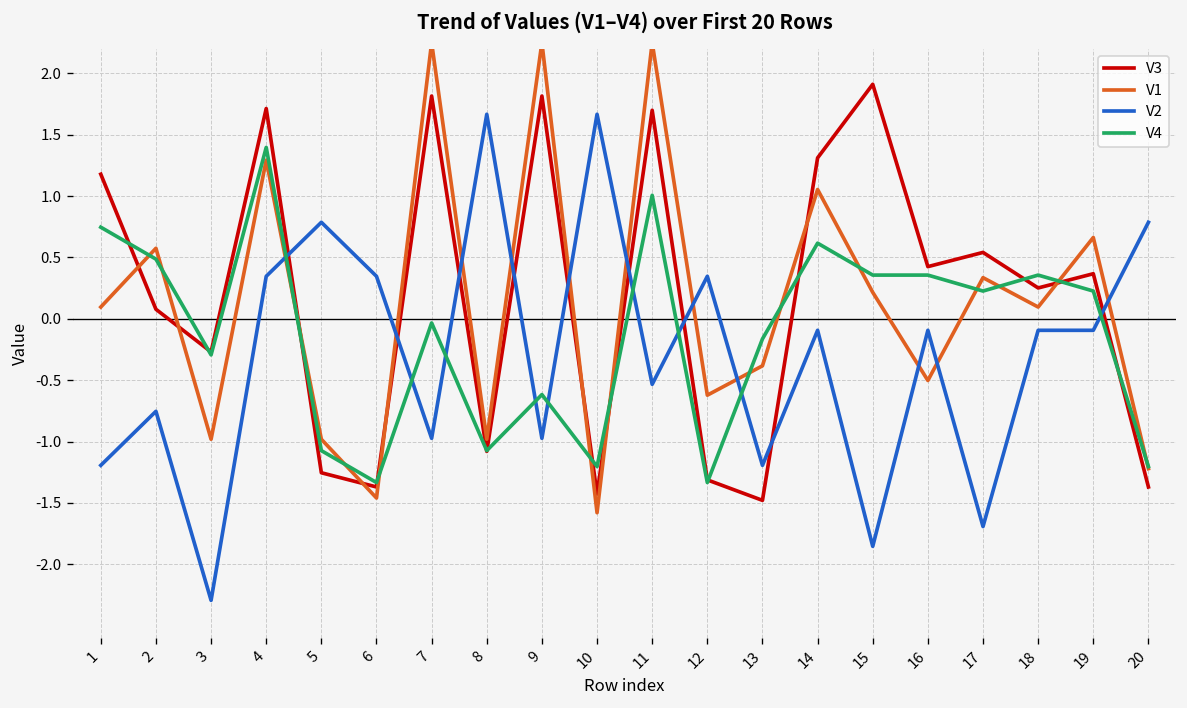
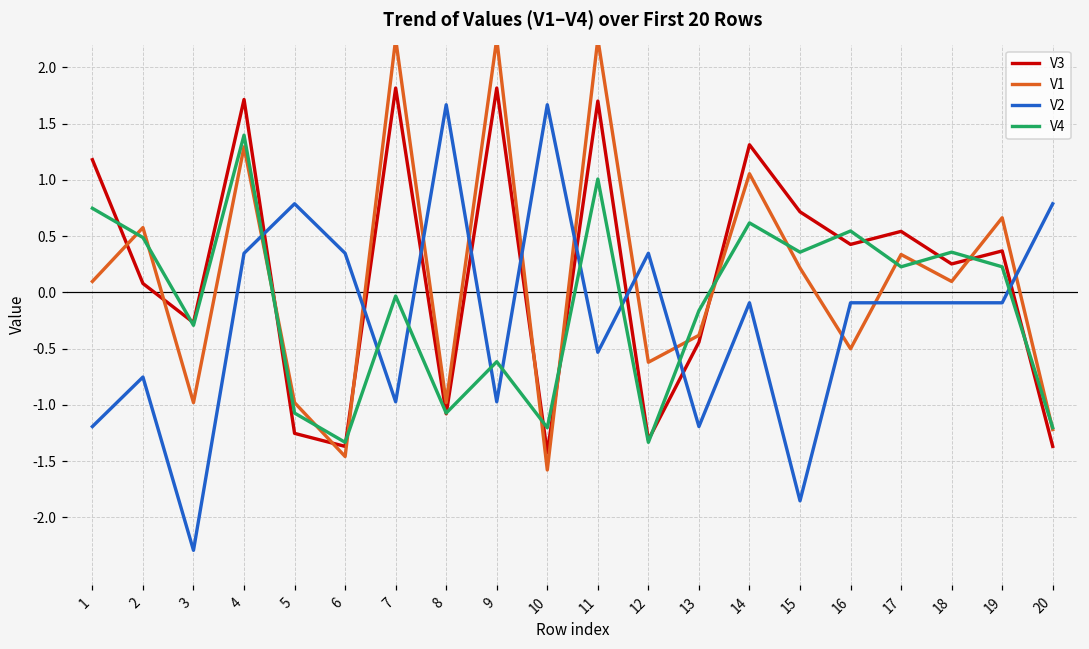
  {
    "V3": {
      "1": 1.18,
      "2": 0.08,
      "4": 1.71,
      "5": -1.25,
      "6": -1.37,
      "7": 1.82,
      "9": 1.82,
      "10": -1.43,
      "11": 1.70,
-     "13": -1.48,
+     "13": -0.44,
      "14": 1.31,
-     "15": 1.91,
+     "15": 0.72,
      "16": 0.43,
      "17": 0.54,
      "18": 0.25,
      "19": 0.37,
      "20": -1.37
    },
    "V1": {
      "1": 0.10,
      "2": 0.58,
      "3": -0.98,
      "4": 1.29,
      "5": -0.98,
      "6": -1.46,
      "8": -0.98,
      "10": -1.58,
      "12": -0.62,
      "13": -0.38,
      "14": 1.05,
      "15": 0.22,
      "16": -0.50,
      "17": 0.34,
      "18": 0.10,
      "19": 0.66
    },
    "V2": {
      "1": -1.19,
      "2": -0.75,
      "3": -2.29,
      "4": 0.35,
      "5": 0.79,
      "6": 0.35,
      "7": -0.97,
      "8": 1.67,
      "9": -0.97,
      "10": 1.67,
      "11": -0.53,
      "12": 0.35,
      "13": -1.19,
      "14": -0.09,
      "15": -1.85,
      "16": -0.09,
-     "17": -1.69,
+     "17": -0.09,
      "18": -0.09,
      "19": -0.09,
      "20": 0.79
    },
    "V4": {
      "1": 0.75,
      "2": 0.49,
      "4": 1.40,
      "5": -1.07,
      "6": -1.33,
      "7": -0.03,
      "9": -0.62,
      "10": -1.20,
      "11": 1.01,
      "13": -0.16,
      "14": 0.62,
      "15": 0.36,
-     "16": 0.36,
+     "16": 0.54,
      "17": 0.23,
      "18": 0.36,
      "19": 0.23
    }
  }
